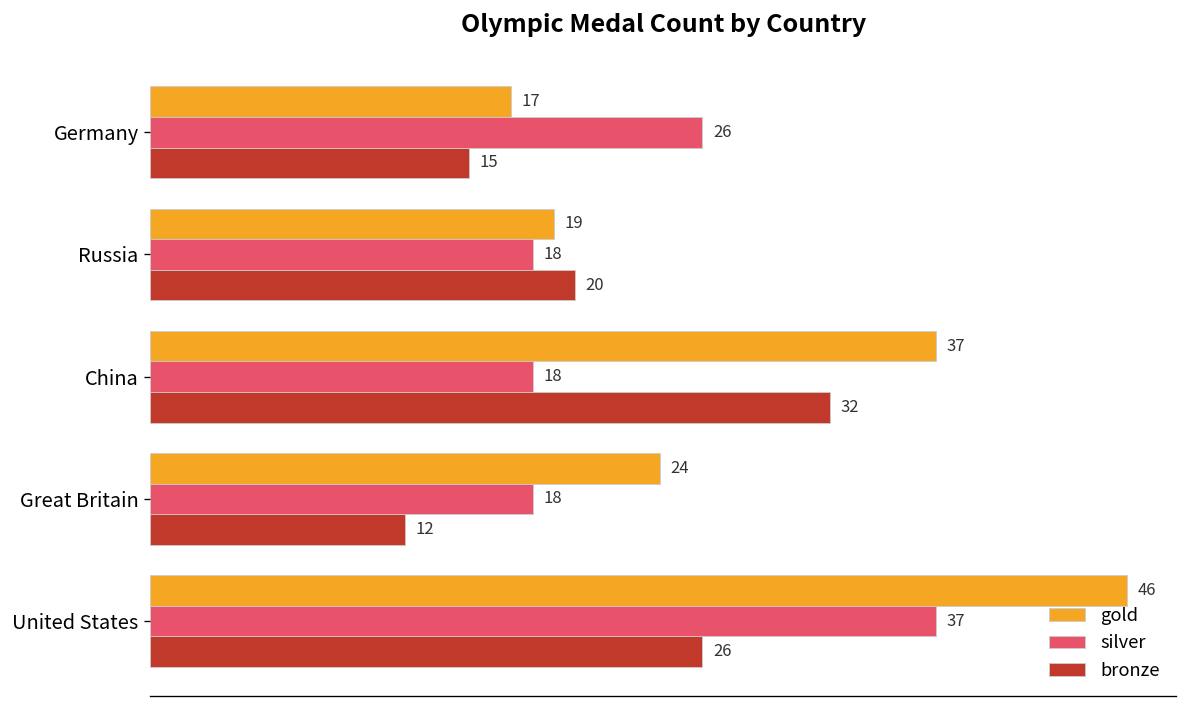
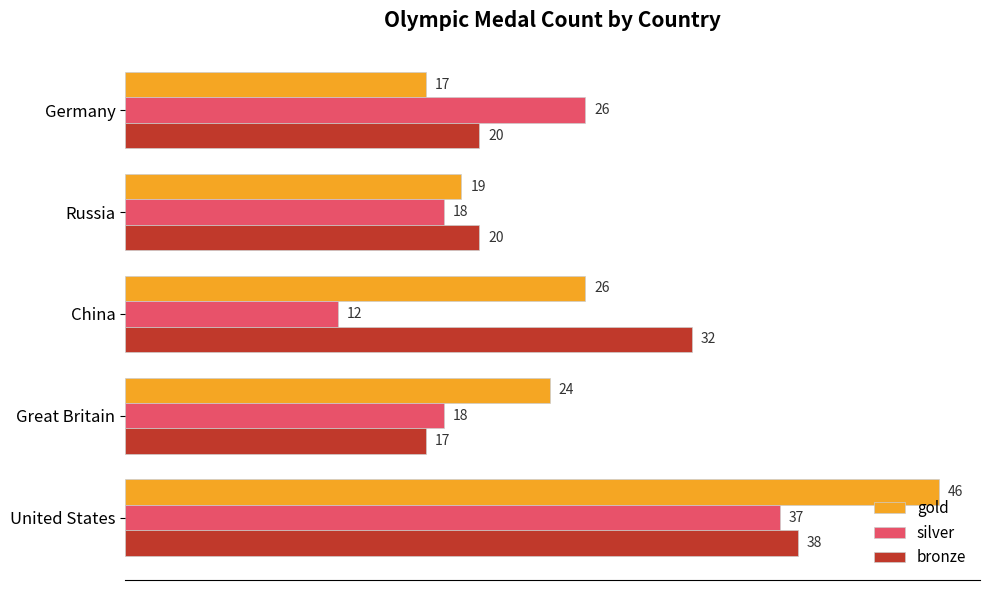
  {
    "gold": {
      "Germany": 17,
      "Russia": 19,
-     "China": 37,
+     "China": 26,
      "Great Britain": 24,
      "United States": 46
    },
    "silver": {
      "Germany": 26,
      "Russia": 18,
-     "China": 18,
+     "China": 12,
      "Great Britain": 18,
      "United States": 37
    },
    "bronze": {
-     "Germany": 15,
+     "Germany": 20,
      "Russia": 20,
      "China": 32,
-     "Great Britain": 12,
-     "United States": 26
+     "Great Britain": 17,
+     "United States": 38
    }
  }
